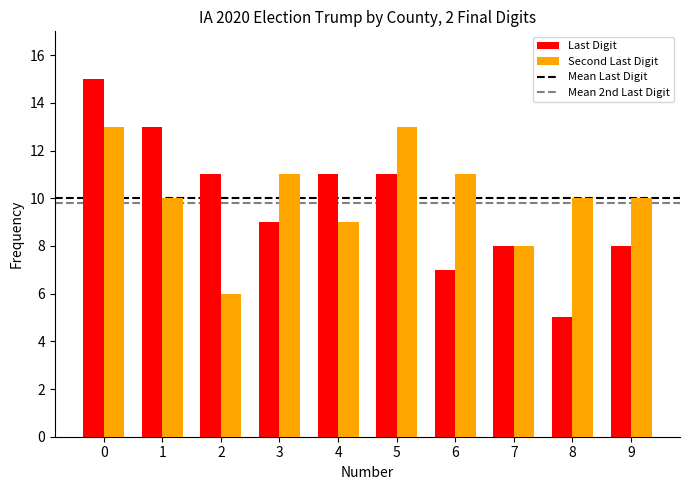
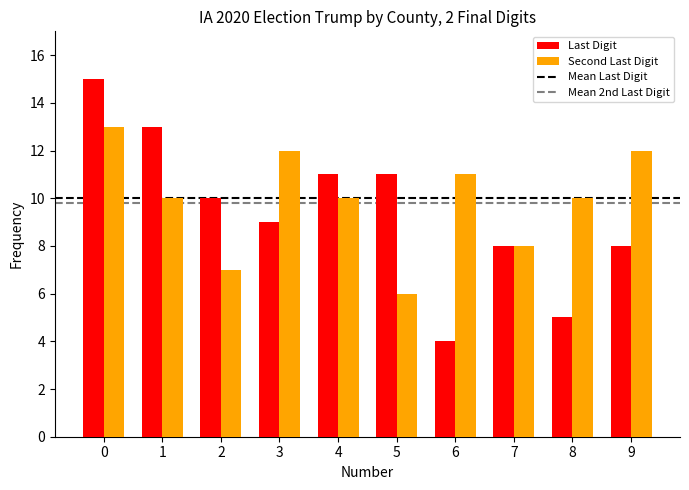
  {
    "Last Digit": {
      "0": 15,
      "1": 13,
-     "2": 11,
+     "2": 10,
      "3": 9,
      "4": 11,
      "5": 11,
-     "6": 7,
+     "6": 4,
      "7": 8,
      "8": 5,
      "9": 8
    },
    "Second Last Digit": {
      "0": 13,
      "1": 10,
-     "2": 6,
-     "3": 11,
-     "4": 9,
-     "5": 13,
+     "2": 7,
+     "3": 12,
+     "4": 10,
+     "5": 6,
      "6": 11,
      "7": 8,
      "8": 10,
-     "9": 10
+     "9": 12
    }
  }
